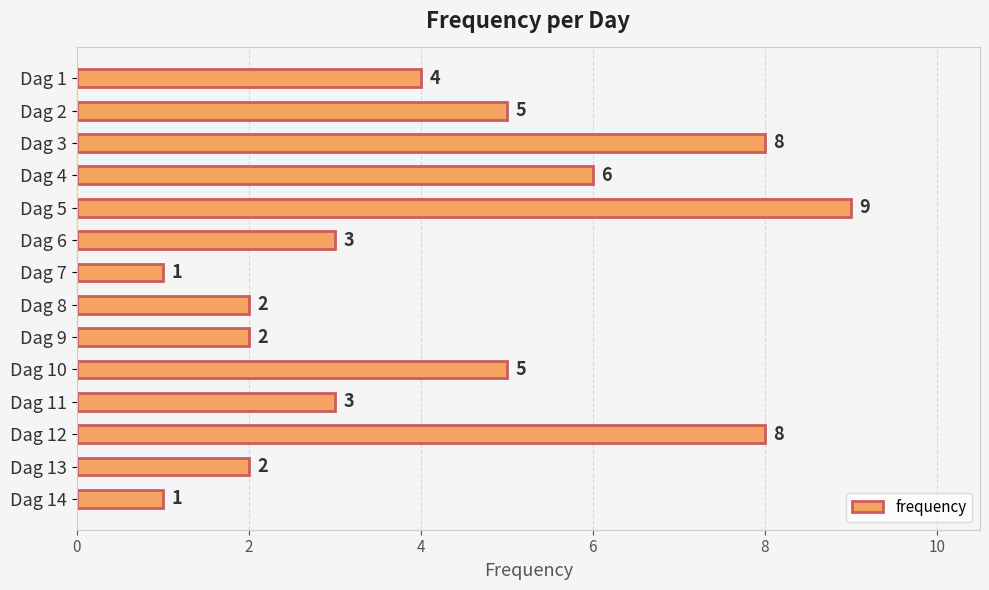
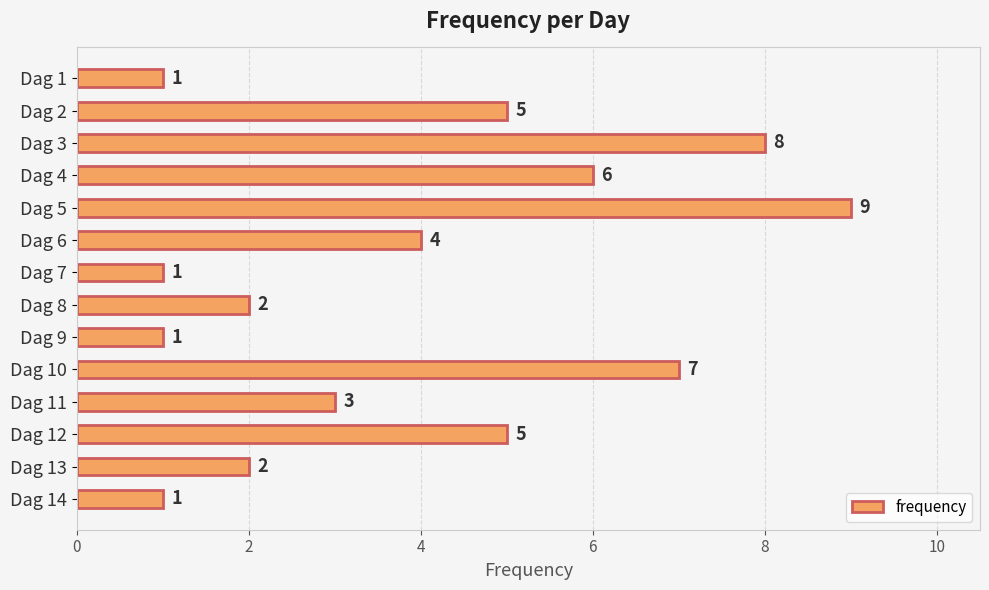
  {
-   "Dag 1": 4,
+   "Dag 1": 1,
    "Dag 2": 5,
    "Dag 3": 8,
    "Dag 4": 6,
    "Dag 5": 9,
-   "Dag 6": 3,
+   "Dag 6": 4,
    "Dag 7": 1,
    "Dag 8": 2,
-   "Dag 9": 2,
-   "Dag 10": 5,
+   "Dag 9": 1,
+   "Dag 10": 7,
    "Dag 11": 3,
-   "Dag 12": 8,
+   "Dag 12": 5,
    "Dag 13": 2,
    "Dag 14": 1
  }
